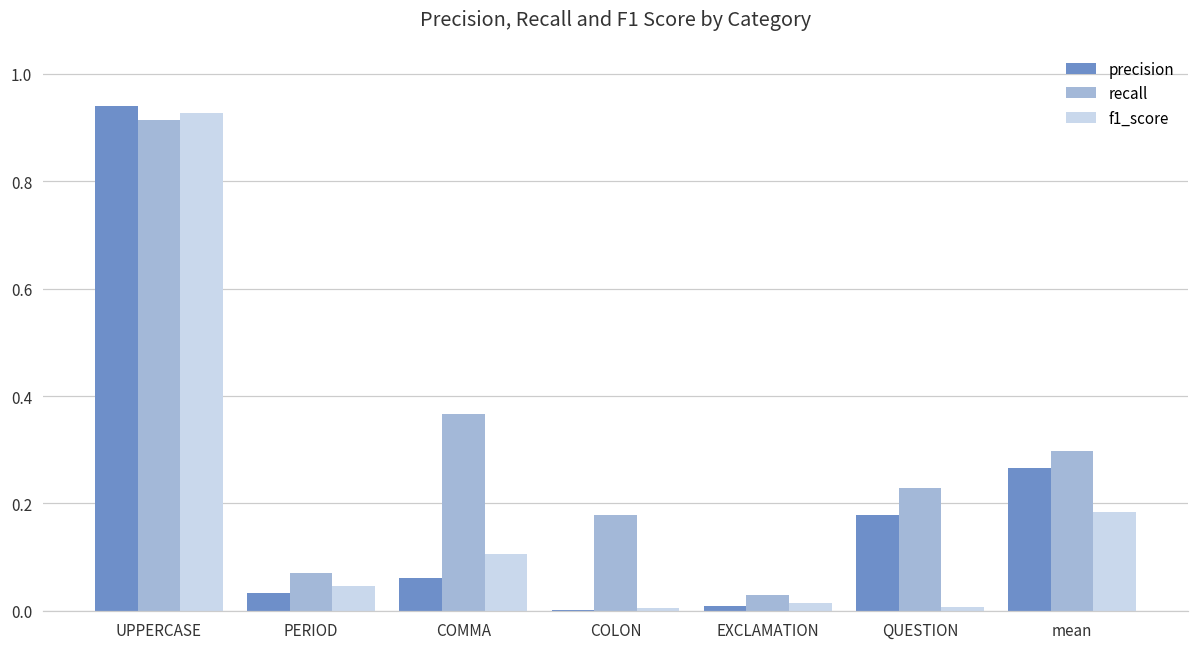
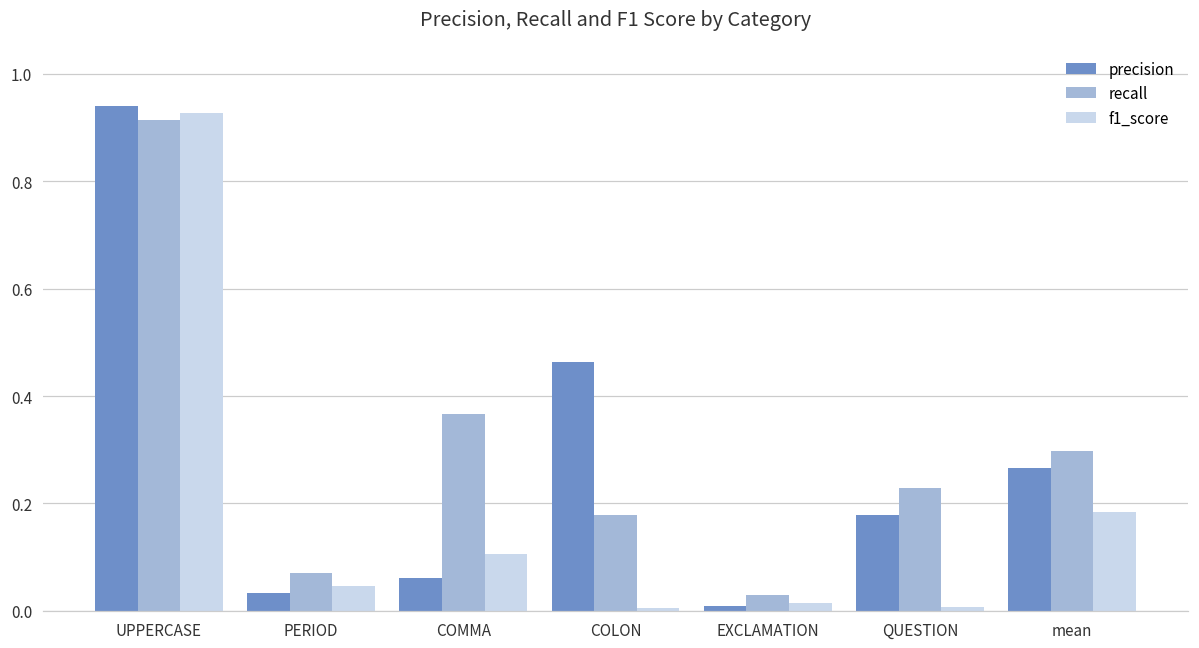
  {
    "precision": {
      "UPPERCASE": 0.94,
      "PERIOD": 0.03,
      "COMMA": 0.06,
-     "COLON": 0.00,
+     "COLON": 0.46,
      "EXCLAMATION": 0.01,
      "QUESTION": 0.18,
      "mean": 0.27
    }
  }
